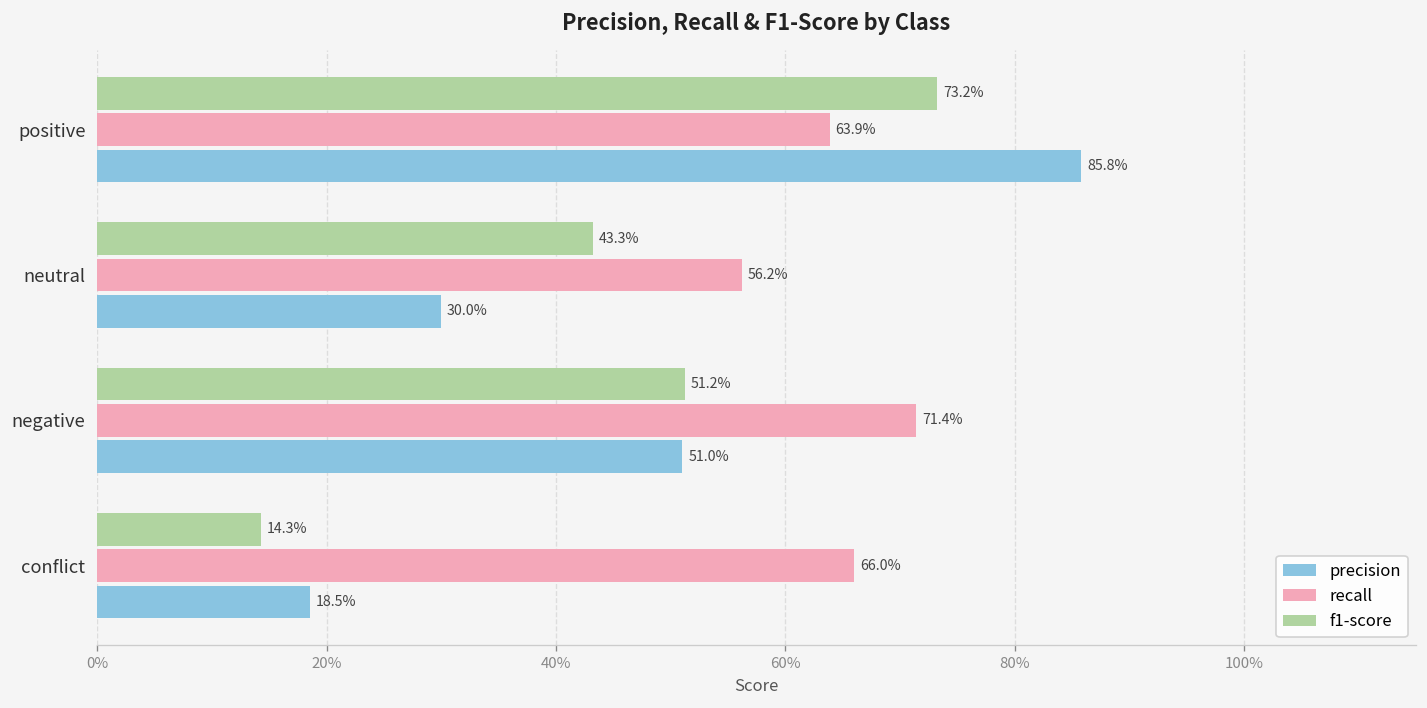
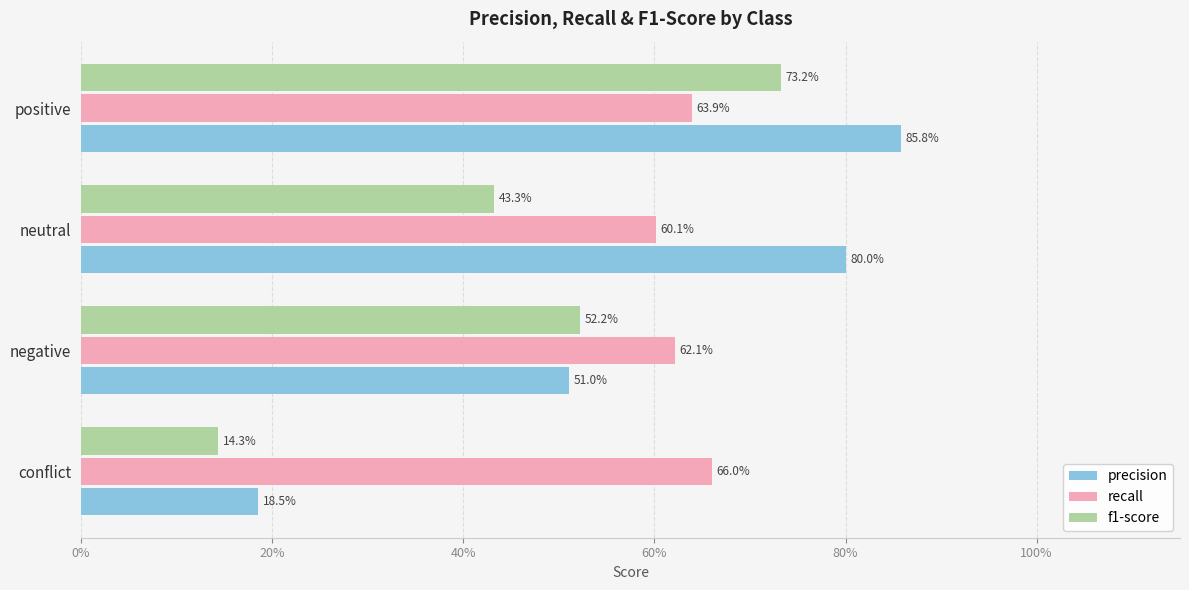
  {
    "precision": {
      "positive": "85.8%",
-     "neutral": "30.0%",
+     "neutral": "80.0%",
      "negative": "51.0%",
      "conflict": "18.5%"
    },
    "recall": {
      "positive": "63.9%",
-     "neutral": "56.2%",
-     "negative": "71.4%",
+     "neutral": "60.1%",
+     "negative": "62.1%",
      "conflict": "66.0%"
    },
    "f1-score": {
      "positive": "73.2%",
      "neutral": "43.3%",
-     "negative": "51.2%",
+     "negative": "52.2%",
      "conflict": "14.3%"
    }
  }
